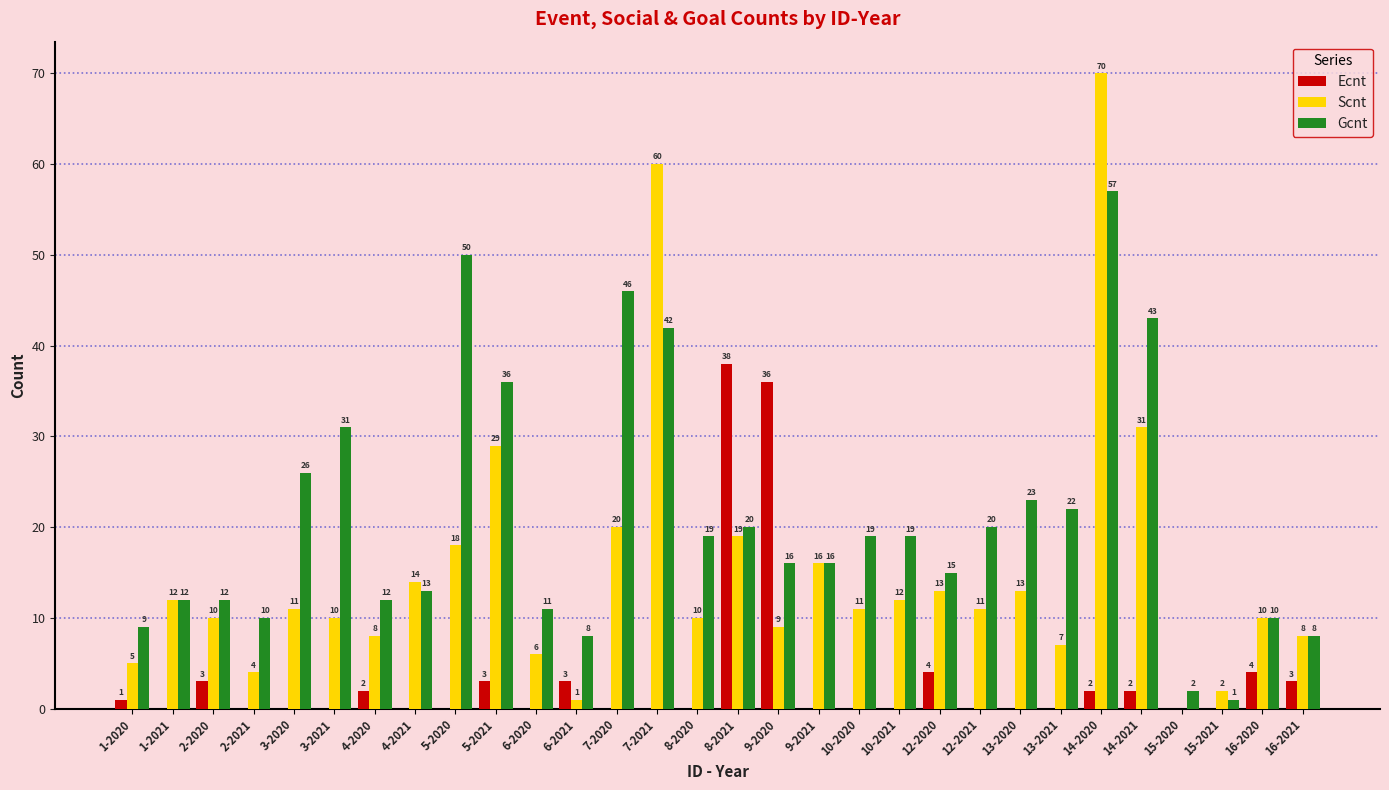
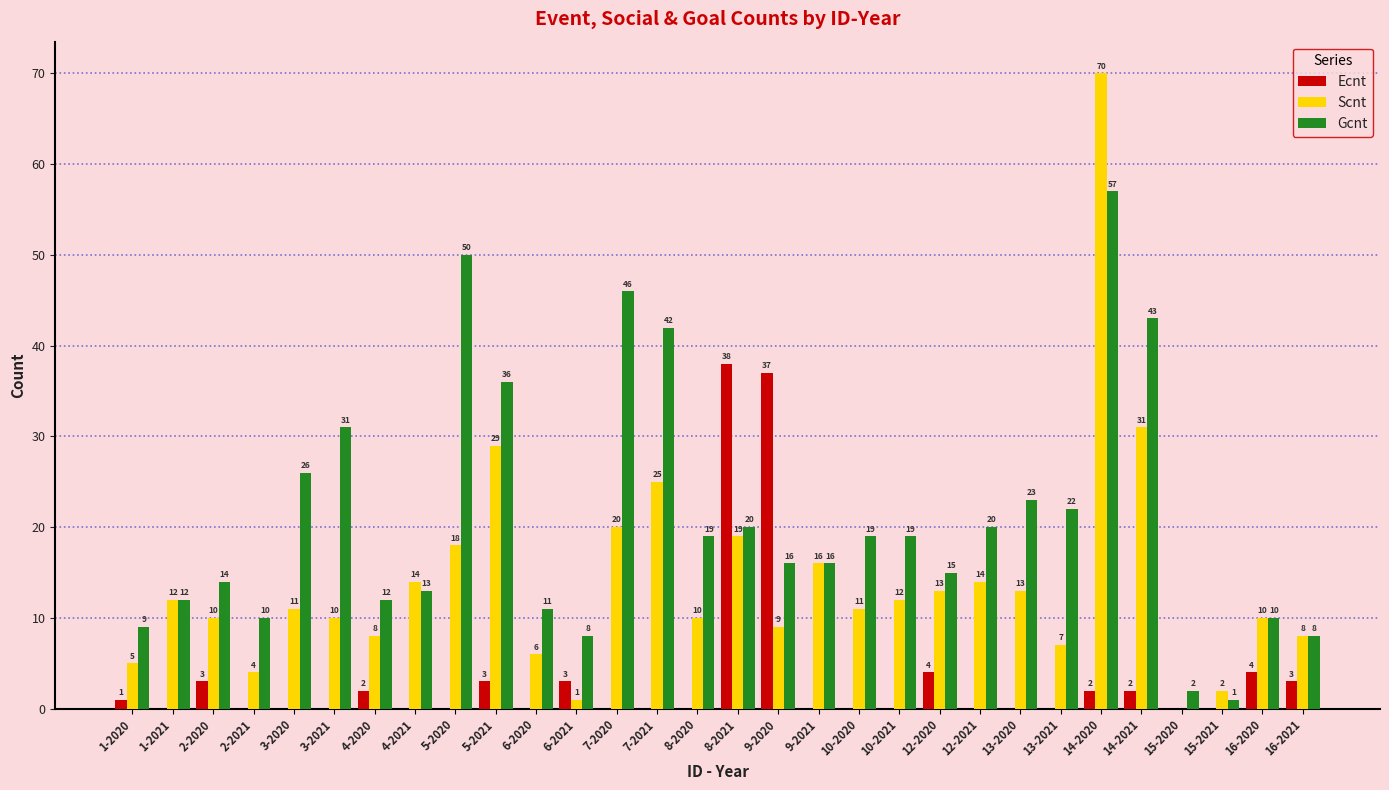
  {
    "Ecnt": {
      "1-2020": 1,
      "2-2020": 3,
      "4-2020": 2,
      "5-2021": 3,
      "6-2021": 3,
      "8-2021": 38,
-     "9-2020": 36,
+     "9-2020": 37,
      "12-2020": 4,
      "14-2020": 2,
      "14-2021": 2,
      "16-2020": 4,
      "16-2021": 3
    },
    "Scnt": {
      "1-2020": 5,
      "1-2021": 12,
      "2-2020": 10,
      "2-2021": 4,
      "3-2020": 11,
      "3-2021": 10,
      "4-2020": 8,
      "4-2021": 14,
      "5-2020": 18,
      "5-2021": 29,
      "6-2020": 6,
      "6-2021": 1,
      "7-2020": 20,
-     "7-2021": 60,
+     "7-2021": 25,
      "8-2020": 10,
      "8-2021": 19,
      "9-2020": 9,
      "9-2021": 16,
      "10-2020": 11,
      "10-2021": 12,
      "12-2020": 13,
-     "12-2021": 11,
+     "12-2021": 14,
      "13-2020": 13,
      "13-2021": 7,
      "14-2020": 70,
      "14-2021": 31,
      "15-2021": 2,
      "16-2020": 10,
      "16-2021": 8
    },
    "Gcnt": {
      "1-2020": 9,
      "1-2021": 12,
-     "2-2020": 12,
+     "2-2020": 14,
      "2-2021": 10,
      "3-2020": 26,
      "3-2021": 31,
      "4-2020": 12,
      "4-2021": 13,
      "5-2020": 50,
      "5-2021": 36,
      "6-2020": 11,
      "6-2021": 8,
      "7-2020": 46,
      "7-2021": 42,
      "8-2020": 19,
      "8-2021": 20,
      "9-2020": 16,
      "9-2021": 16,
      "10-2020": 19,
      "10-2021": 19,
      "12-2020": 15,
      "12-2021": 20,
      "13-2020": 23,
      "13-2021": 22,
      "14-2020": 57,
      "14-2021": 43,
      "15-2020": 2,
      "15-2021": 1,
      "16-2020": 10,
      "16-2021": 8
    }
  }
